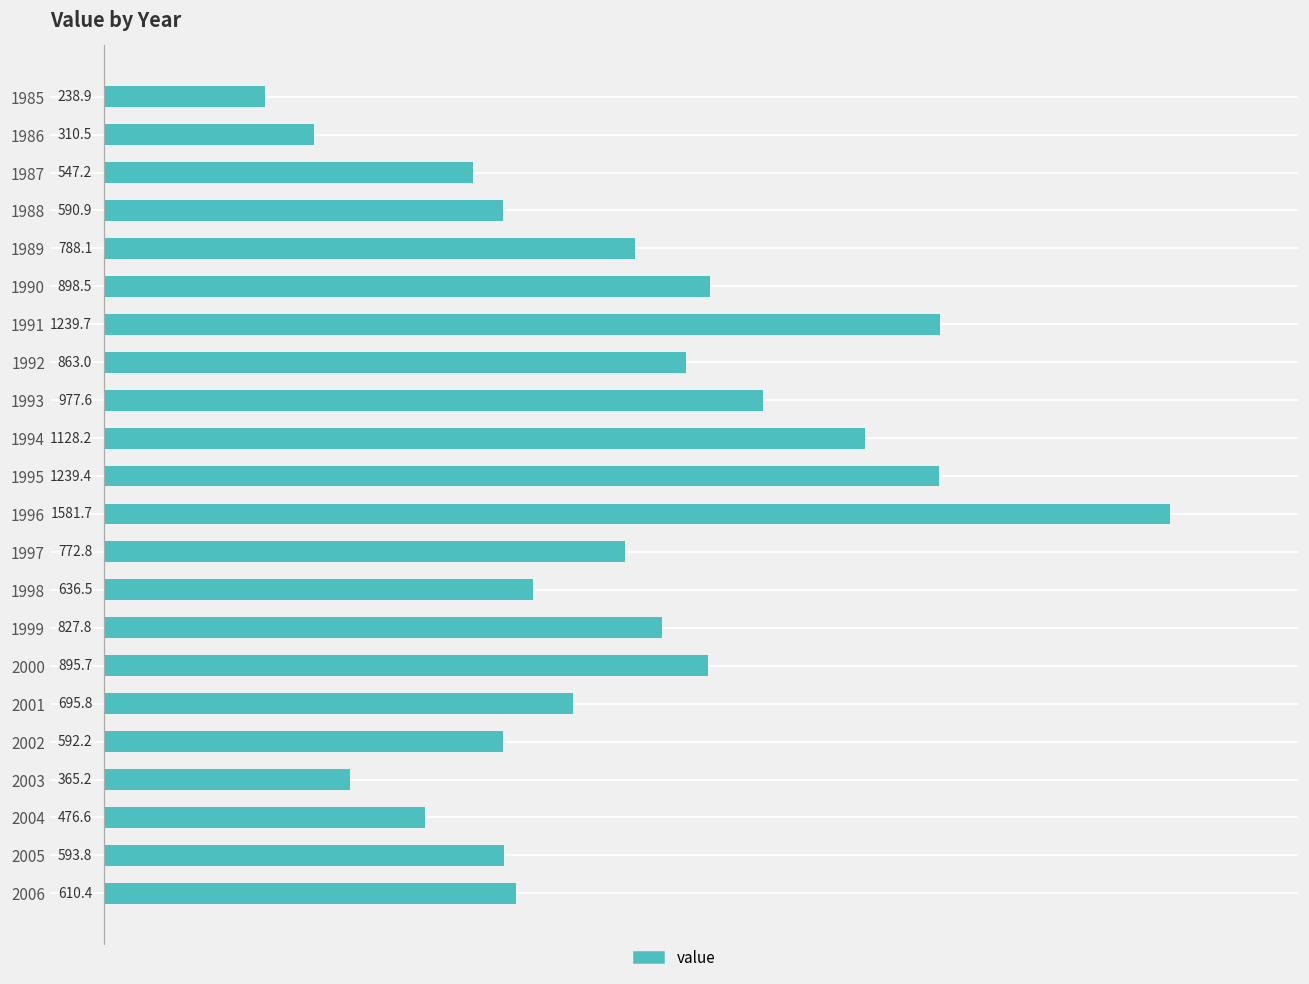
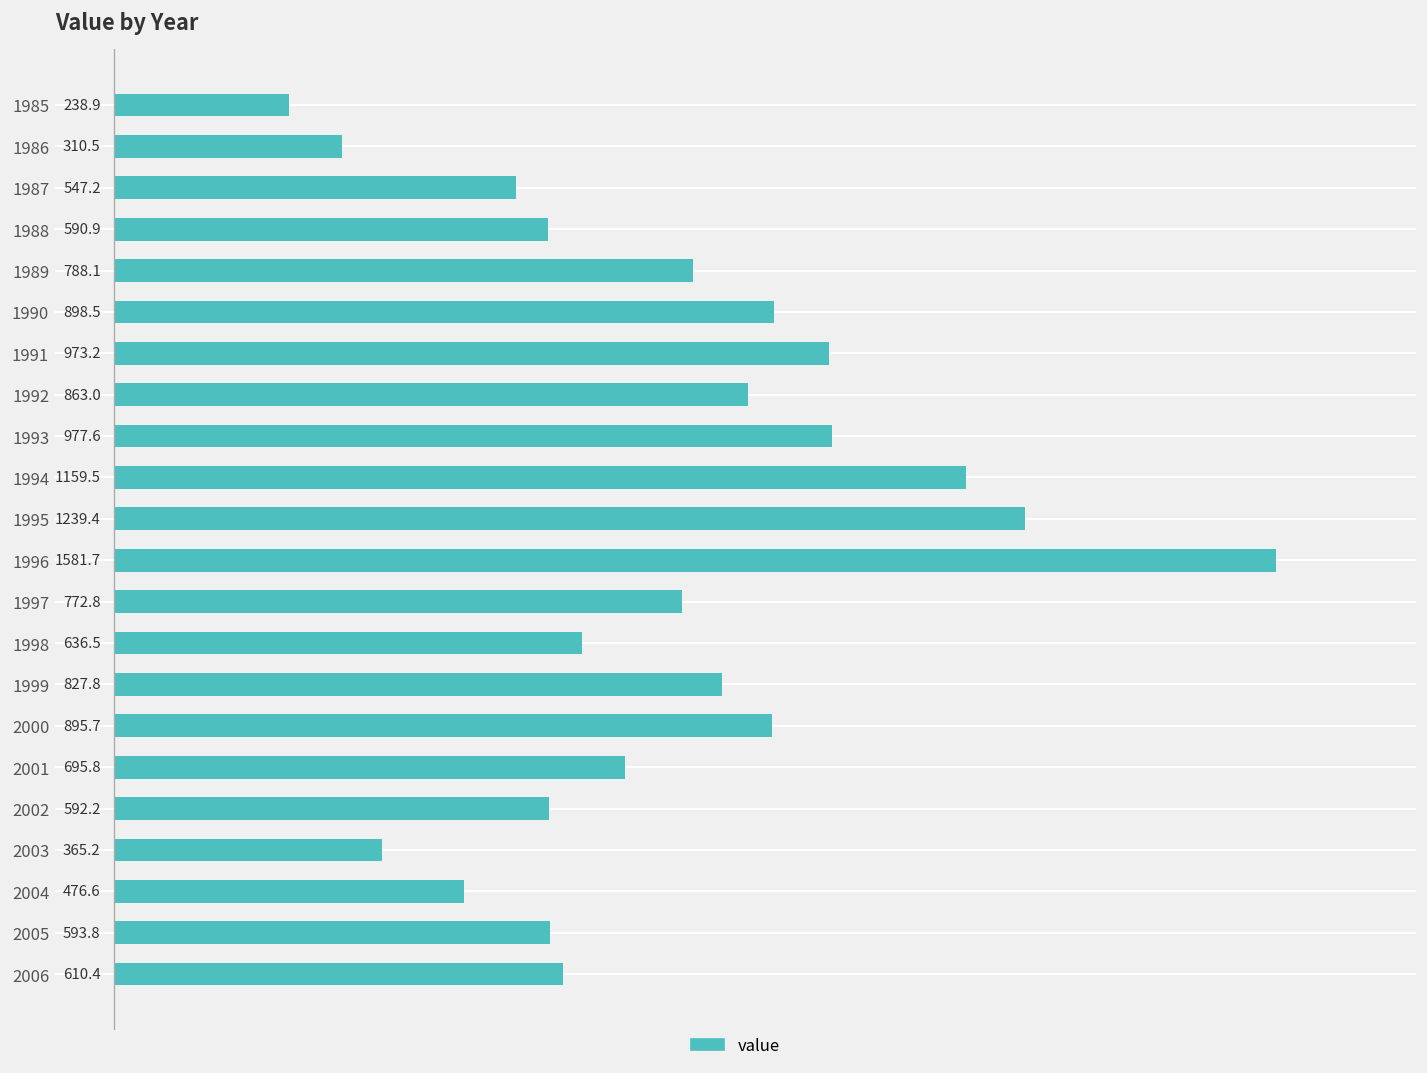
  {
-   "1991": 1239.7,
-   "1994": 1128.2
+   "1991": 973.2,
+   "1994": 1159.5
  }
